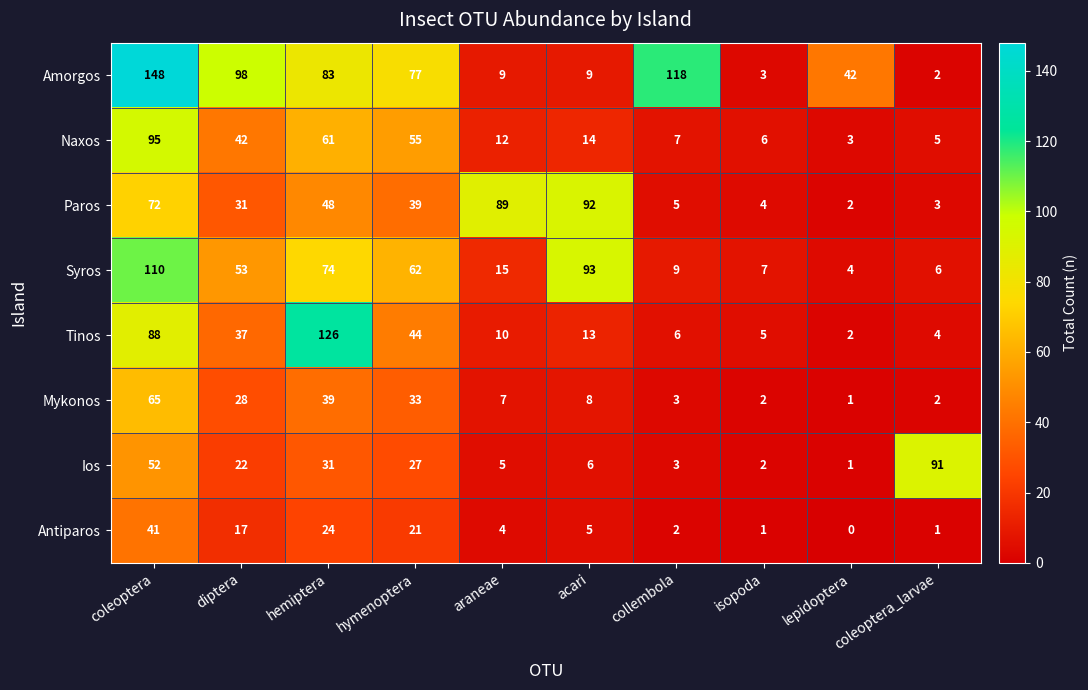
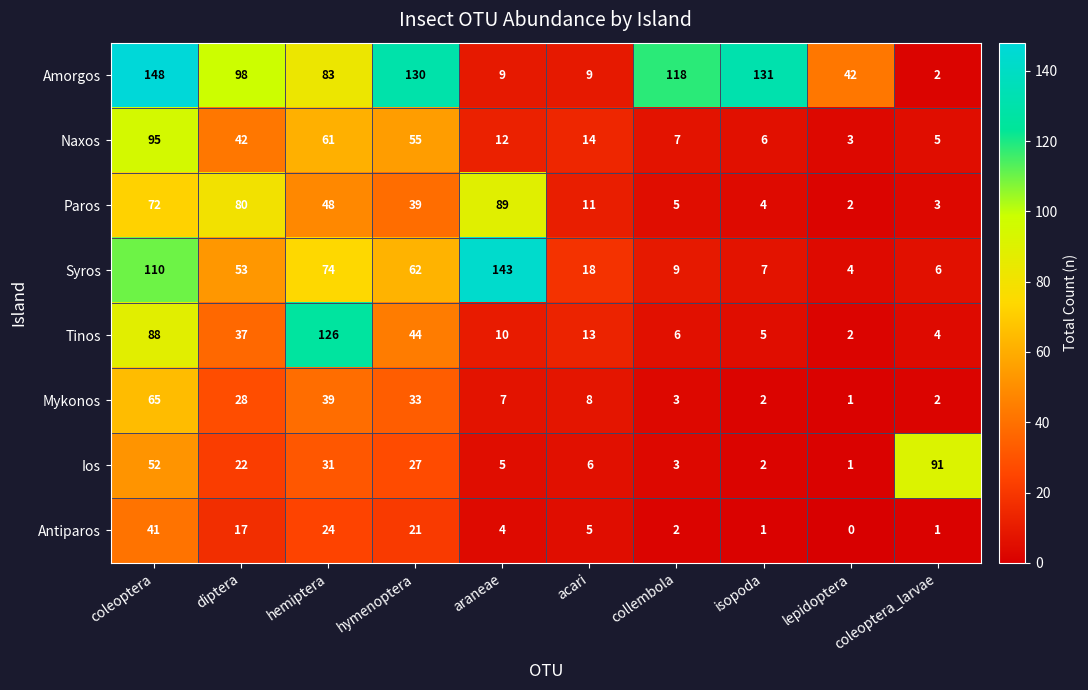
  {
    "Amorgos": {
      "coleoptera": 148,
      "diptera": 98,
      "hemiptera": 83,
-     "hymenoptera": 77,
+     "hymenoptera": 130,
      "araneae": 9,
      "acari": 9,
      "collembola": 118,
-     "isopoda": 3,
+     "isopoda": 131,
      "lepidoptera": 42,
      "coleoptera_larvae": 2
    },
    "Naxos": {
      "coleoptera": 95,
      "diptera": 42,
      "hemiptera": 61,
      "hymenoptera": 55,
      "araneae": 12,
      "acari": 14,
      "collembola": 7,
      "isopoda": 6,
      "lepidoptera": 3,
      "coleoptera_larvae": 5
    },
    "Paros": {
      "coleoptera": 72,
-     "diptera": 31,
+     "diptera": 80,
      "hemiptera": 48,
      "hymenoptera": 39,
      "araneae": 89,
-     "acari": 92,
+     "acari": 11,
      "collembola": 5,
      "isopoda": 4,
      "lepidoptera": 2,
      "coleoptera_larvae": 3
    },
    "Syros": {
      "coleoptera": 110,
      "diptera": 53,
      "hemiptera": 74,
      "hymenoptera": 62,
-     "araneae": 15,
-     "acari": 93,
+     "araneae": 143,
+     "acari": 18,
      "collembola": 9,
      "isopoda": 7,
      "lepidoptera": 4,
      "coleoptera_larvae": 6
    },
    "Tinos": {
      "coleoptera": 88,
      "diptera": 37,
      "hemiptera": 126,
      "hymenoptera": 44,
      "araneae": 10,
      "acari": 13,
      "collembola": 6,
      "isopoda": 5,
      "lepidoptera": 2,
      "coleoptera_larvae": 4
    },
    "Mykonos": {
      "coleoptera": 65,
      "diptera": 28,
      "hemiptera": 39,
      "hymenoptera": 33,
      "araneae": 7,
      "acari": 8,
      "collembola": 3,
      "isopoda": 2,
      "lepidoptera": 1,
      "coleoptera_larvae": 2
    },
    "Ios": {
      "coleoptera": 52,
      "diptera": 22,
      "hemiptera": 31,
      "hymenoptera": 27,
      "araneae": 5,
      "acari": 6,
      "collembola": 3,
      "isopoda": 2,
      "lepidoptera": 1,
      "coleoptera_larvae": 91
    },
    "Antiparos": {
      "coleoptera": 41,
      "diptera": 17,
      "hemiptera": 24,
      "hymenoptera": 21,
      "araneae": 4,
      "acari": 5,
      "collembola": 2,
      "isopoda": 1,
      "lepidoptera": 0,
      "coleoptera_larvae": 1
    }
  }
